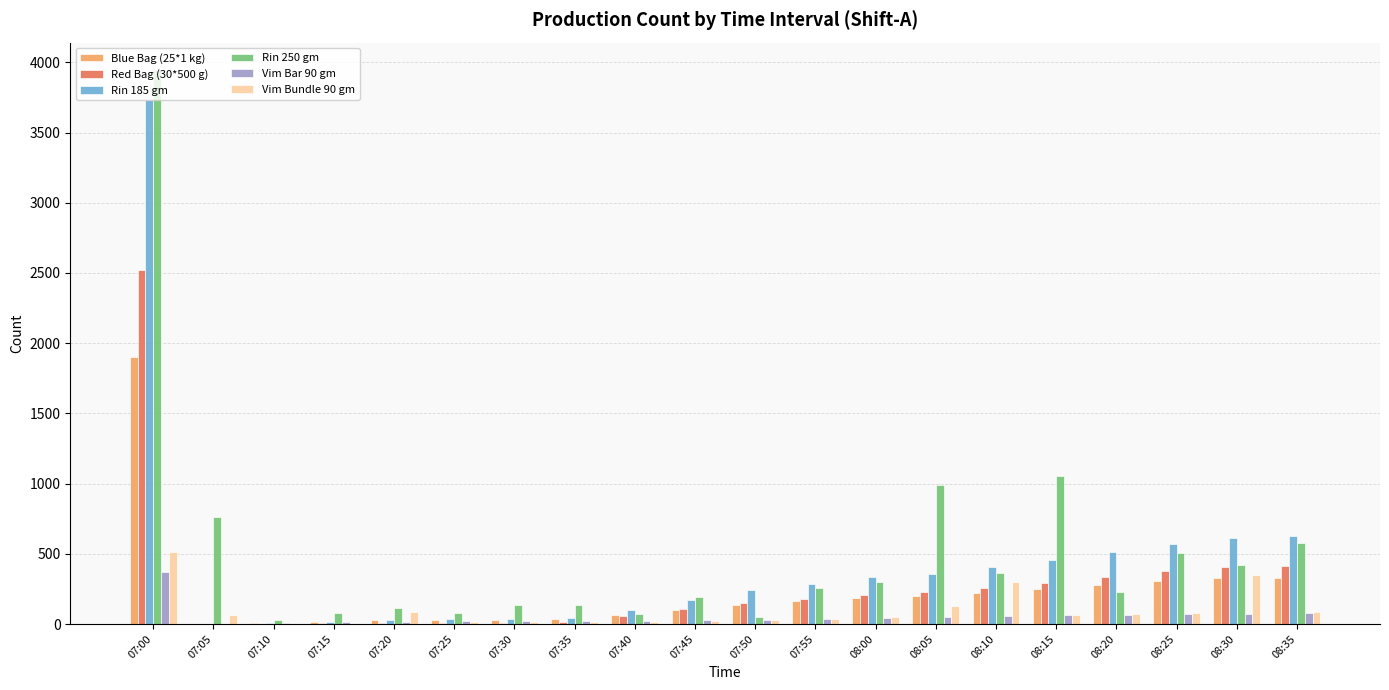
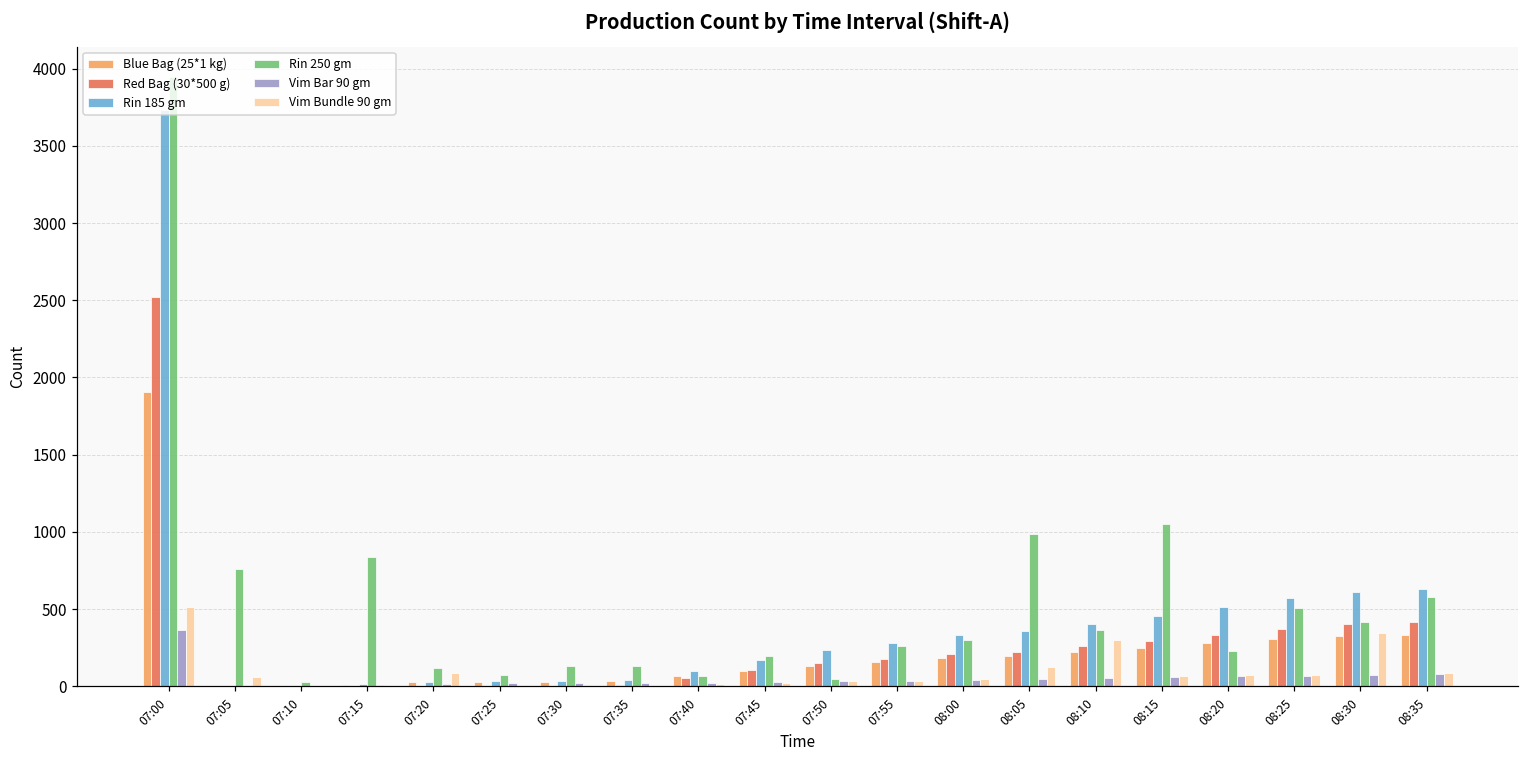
  {
    "Rin 250 gm": {
      "07:05": 760,
      "07:10": 30,
-     "07:15": 80,
+     "07:15": 840,
      "07:20": 120,
      "07:25": 80,
      "07:30": 130,
      "07:35": 140,
      "07:40": 70,
      "07:45": 190,
      "07:50": 50,
      "07:55": 260,
      "08:00": 300,
      "08:05": 990,
      "08:10": 360,
      "08:15": 1050,
      "08:20": 230,
      "08:25": 510,
      "08:30": 420,
      "08:35": 580
    },
    "Vim Bundle 90 gm": {
      "07:00": 510,
      "07:05": 60,
      "07:20": 90,
      "07:45": 20,
      "07:50": 30,
      "07:55": 40,
      "08:00": 50,
      "08:05": 130,
      "08:10": 300,
      "08:15": 70,
      "08:20": 70,
      "08:25": 80,
      "08:30": 350,
      "08:35": 90
    }
  }
